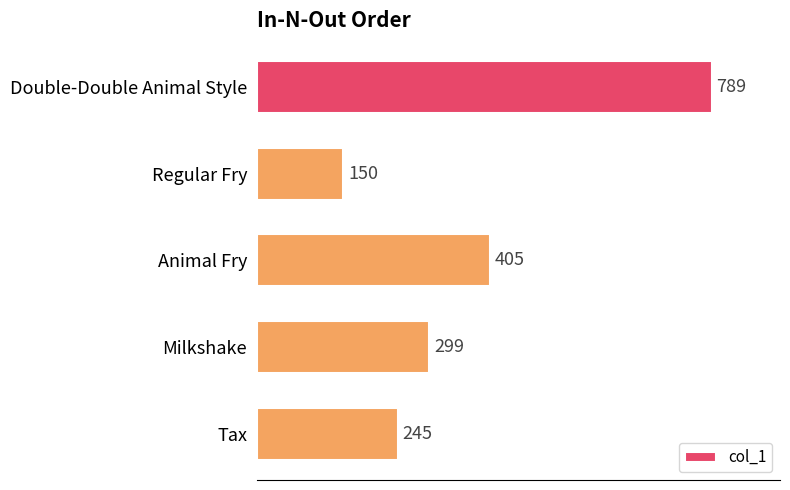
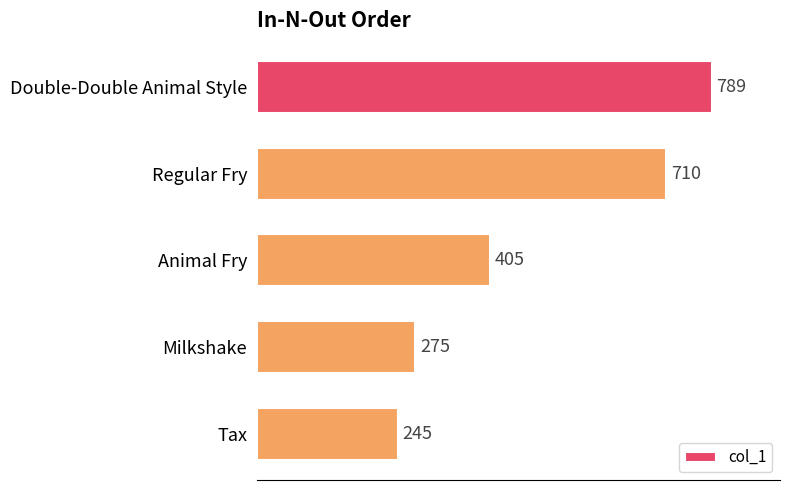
  {
    "Double-Double Animal Style": 789,
-   "Regular Fry": 150,
+   "Regular Fry": 710,
    "Animal Fry": 405,
-   "Milkshake": 299,
+   "Milkshake": 275,
    "Tax": 245
  }
